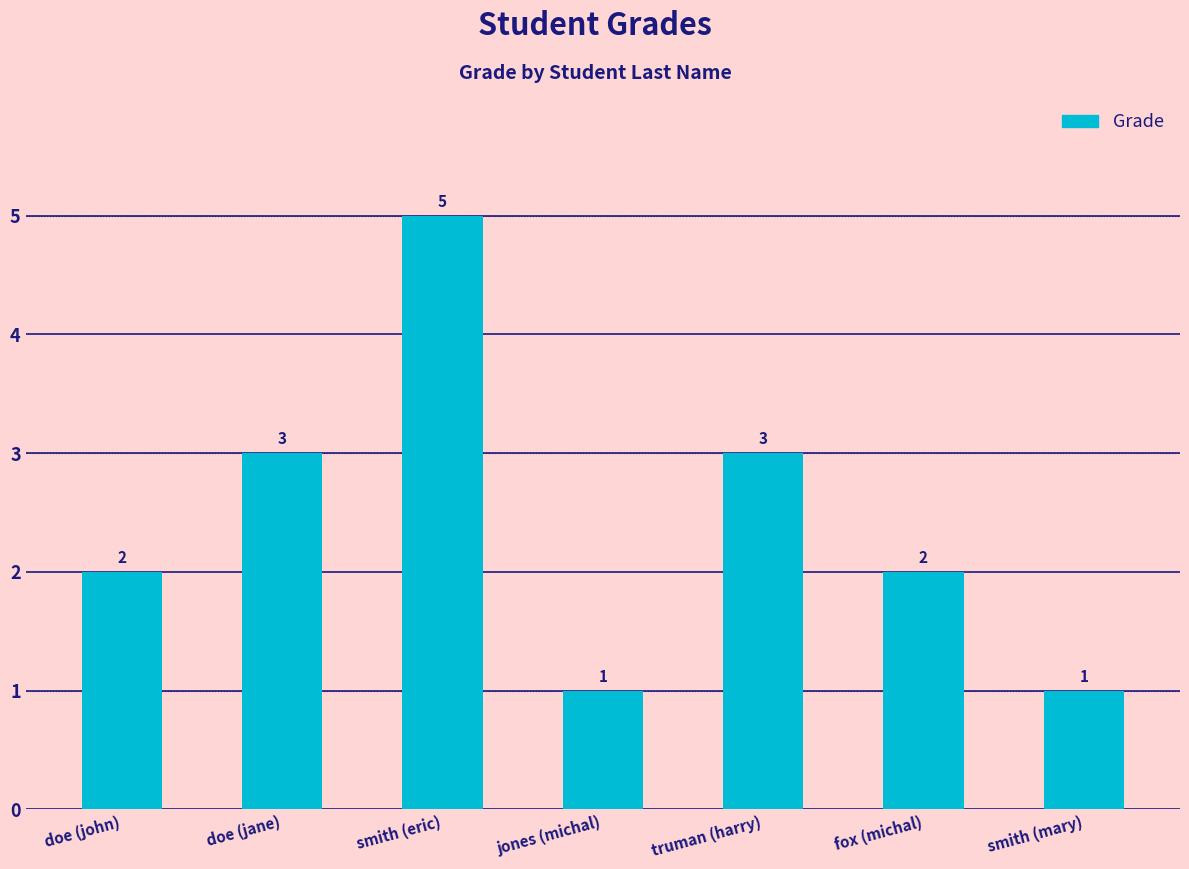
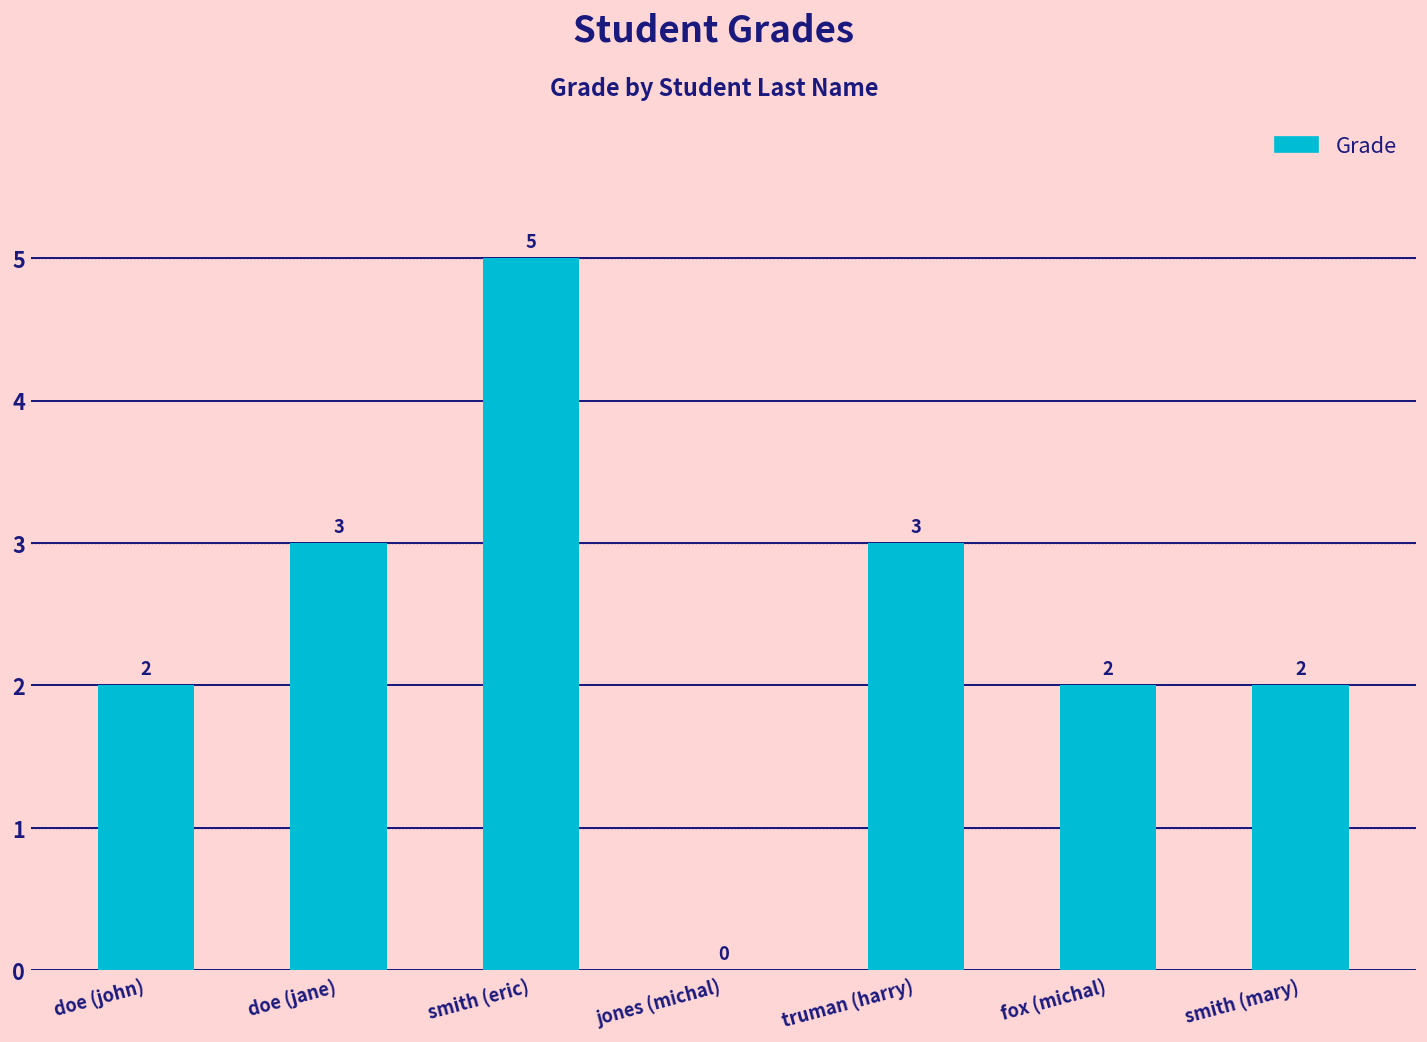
  {
    "doe (john)": 2,
    "doe (jane)": 3,
    "smith (eric)": 5,
-   "jones (michal)": 1,
+   "jones (michal)": 0,
    "truman (harry)": 3,
    "fox (michal)": 2,
-   "smith (mary)": 1
+   "smith (mary)": 2
  }
